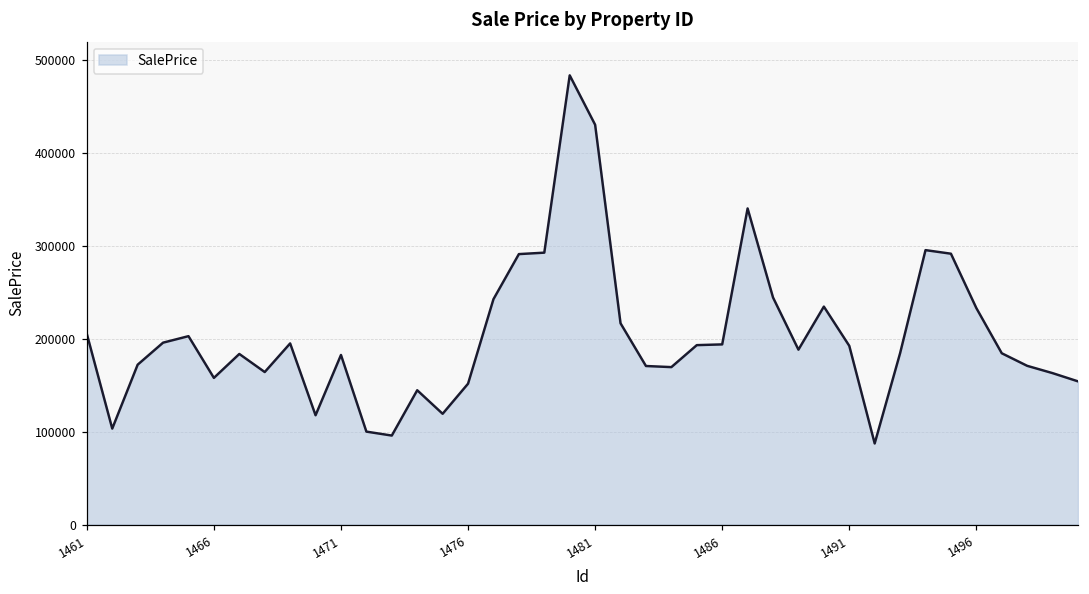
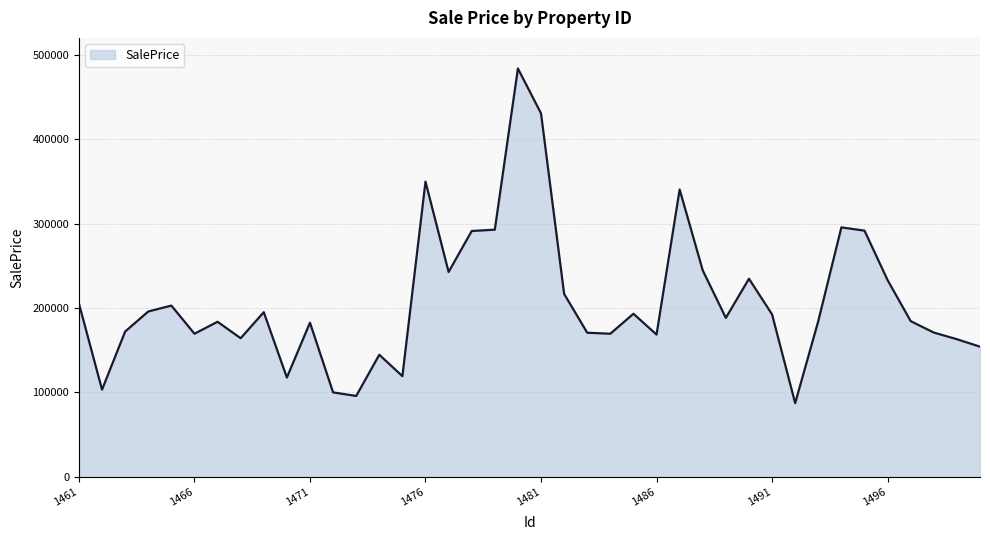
  {
    "1461": 210000,
-   "1466": 160000,
+   "1466": 170000,
    "1471": 180000,
-   "1476": 150000,
+   "1476": 350000,
    "1481": 430000,
-   "1486": 190000,
+   "1486": 170000,
    "1491": 190000,
    "1496": 230000
  }
